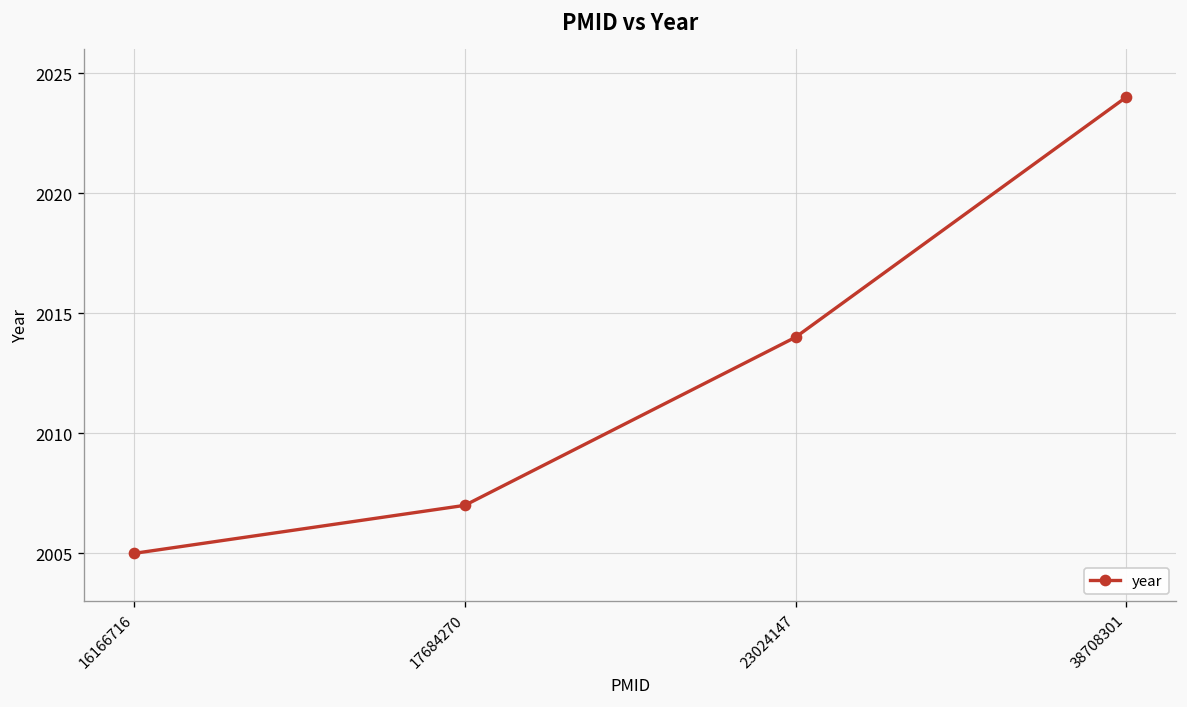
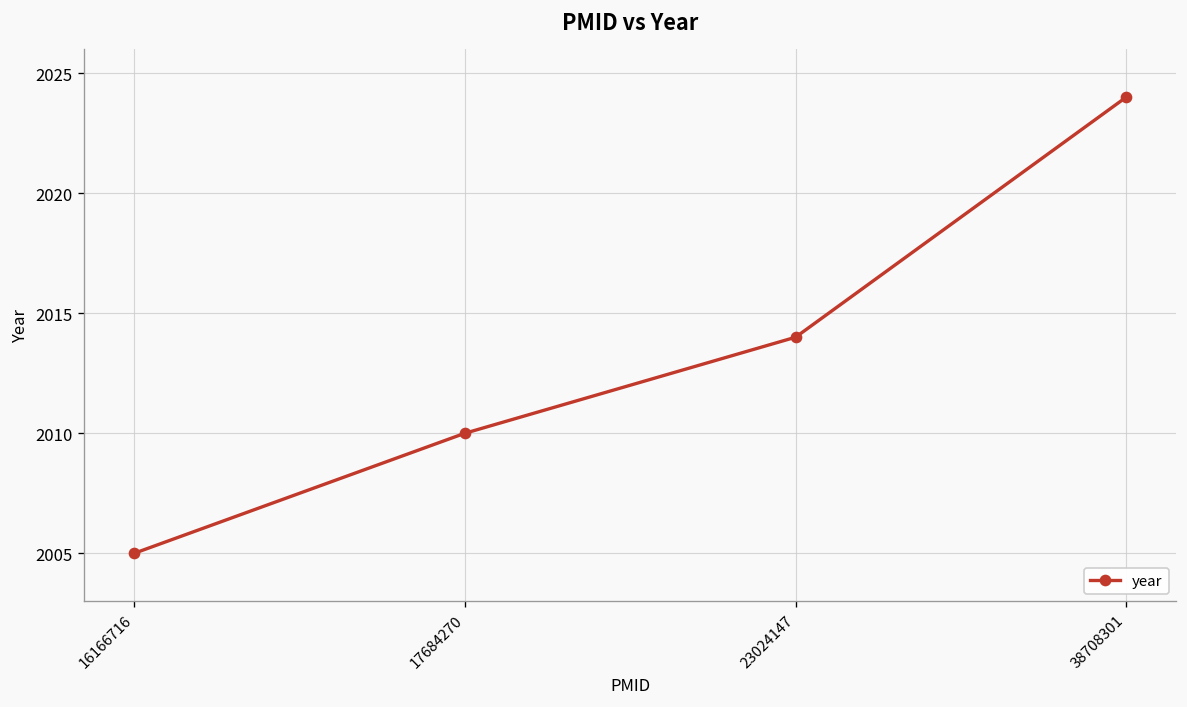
  {
    "16166716": 2005,
-   "17684270": 2007,
+   "17684270": 2010,
    "23024147": 2014,
    "38708301": 2024
  }
